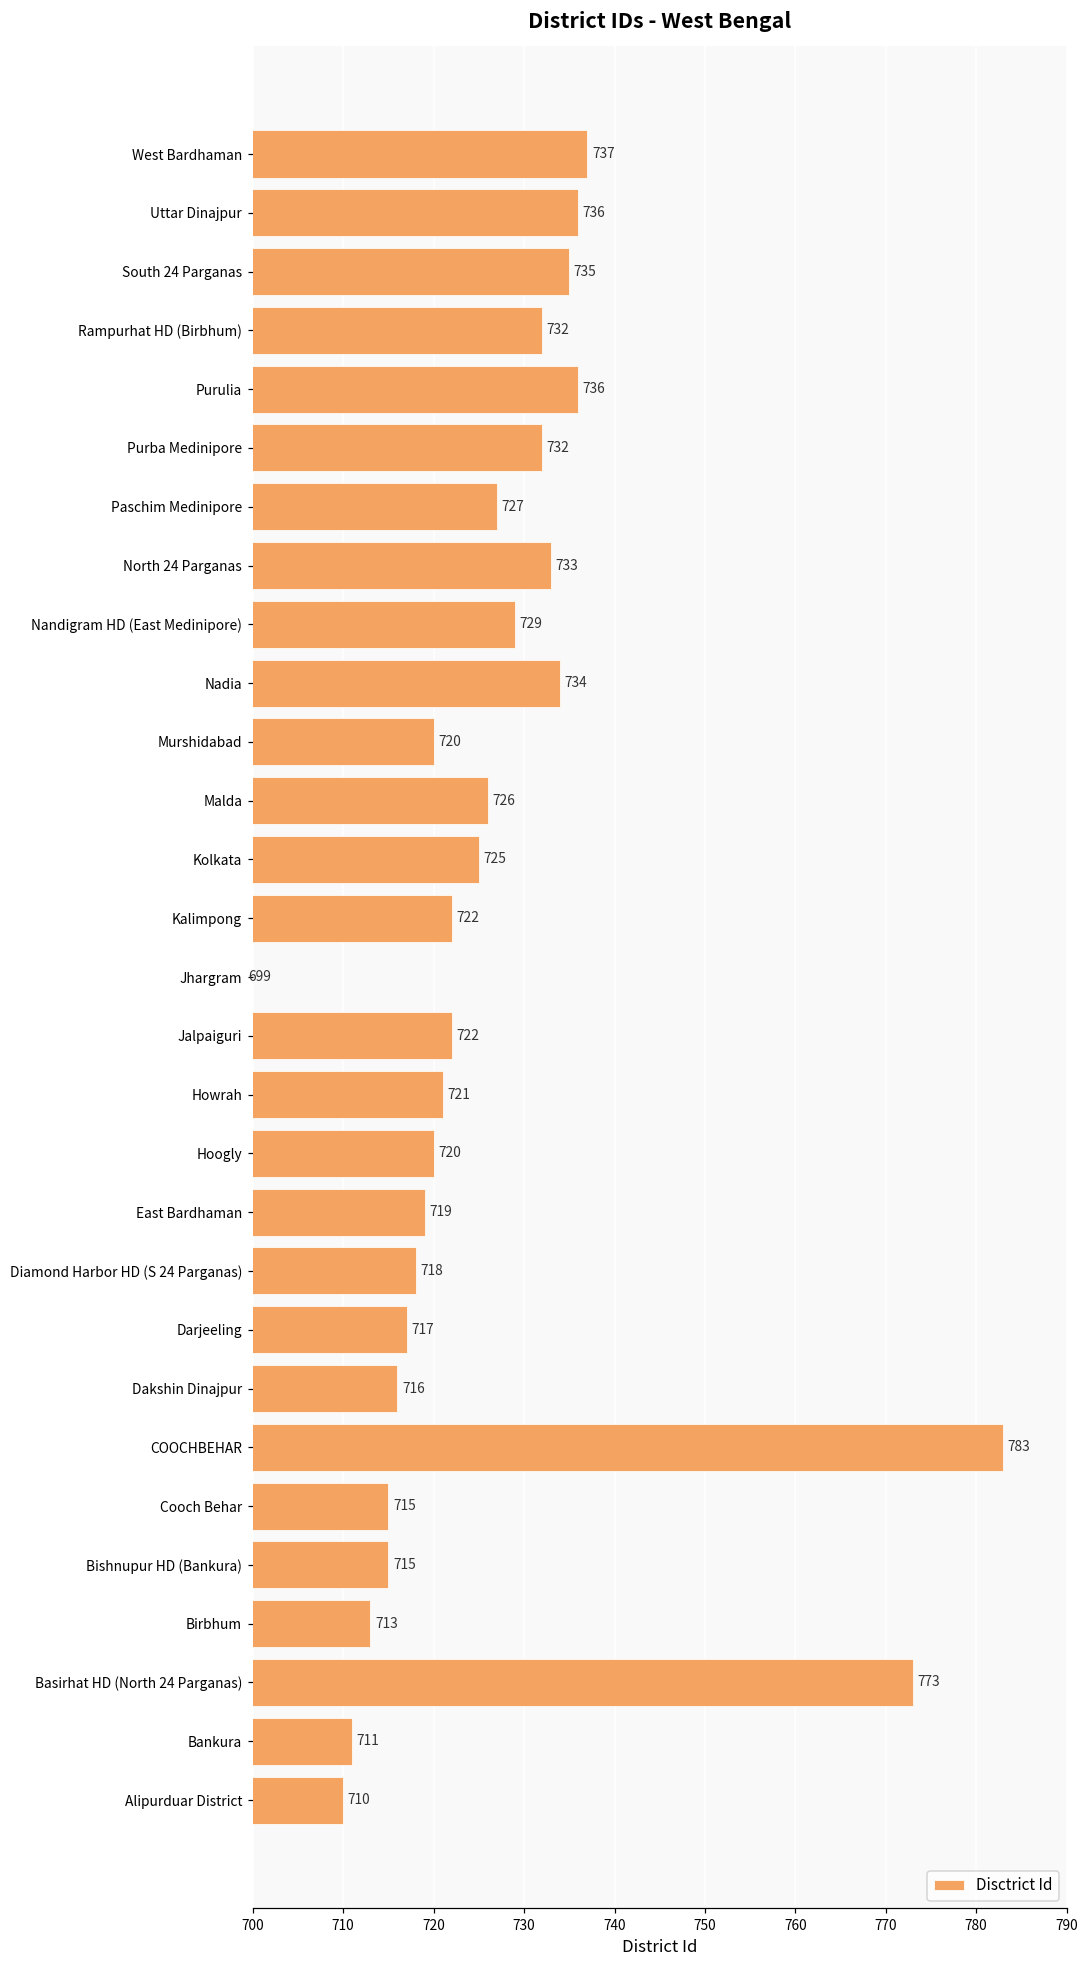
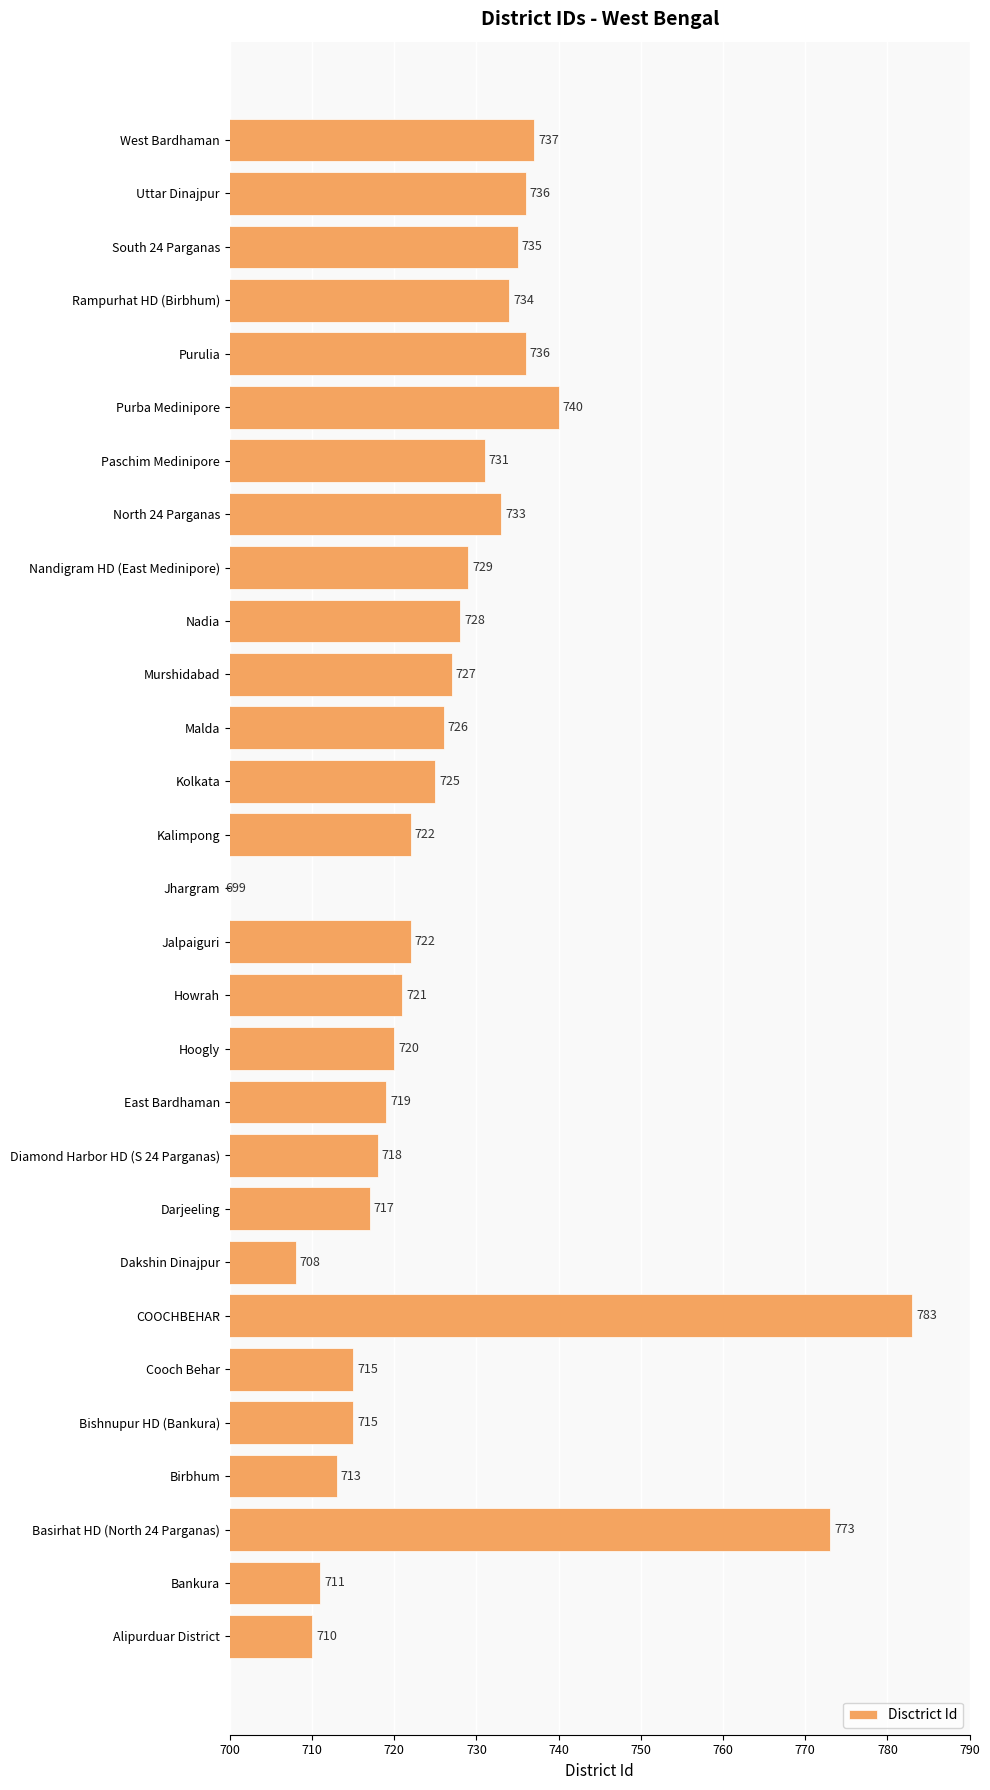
  {
    "West Bardhaman": 737,
    "Uttar Dinajpur": 736,
    "South 24 Parganas": 735,
-   "Rampurhat HD (Birbhum)": 732,
+   "Rampurhat HD (Birbhum)": 734,
    "Purulia": 736,
-   "Purba Medinipore": 732,
-   "Paschim Medinipore": 727,
+   "Purba Medinipore": 740,
+   "Paschim Medinipore": 731,
    "North 24 Parganas": 733,
    "Nandigram HD (East Medinipore)": 729,
-   "Nadia": 734,
-   "Murshidabad": 720,
+   "Nadia": 728,
+   "Murshidabad": 727,
    "Malda": 726,
    "Kolkata": 725,
    "Kalimpong": 722,
    "Jalpaiguri": 722,
    "Howrah": 721,
    "Hoogly": 720,
    "East Bardhaman": 719,
    "Diamond Harbor HD (S 24 Parganas)": 718,
    "Darjeeling": 717,
-   "Dakshin Dinajpur": 716,
+   "Dakshin Dinajpur": 708,
    "COOCHBEHAR": 783,
    "Cooch Behar": 715,
    "Bishnupur HD (Bankura)": 715,
    "Birbhum": 713,
    "Basirhat HD (North 24 Parganas)": 773,
    "Bankura": 711,
    "Alipurduar District": 710
  }
